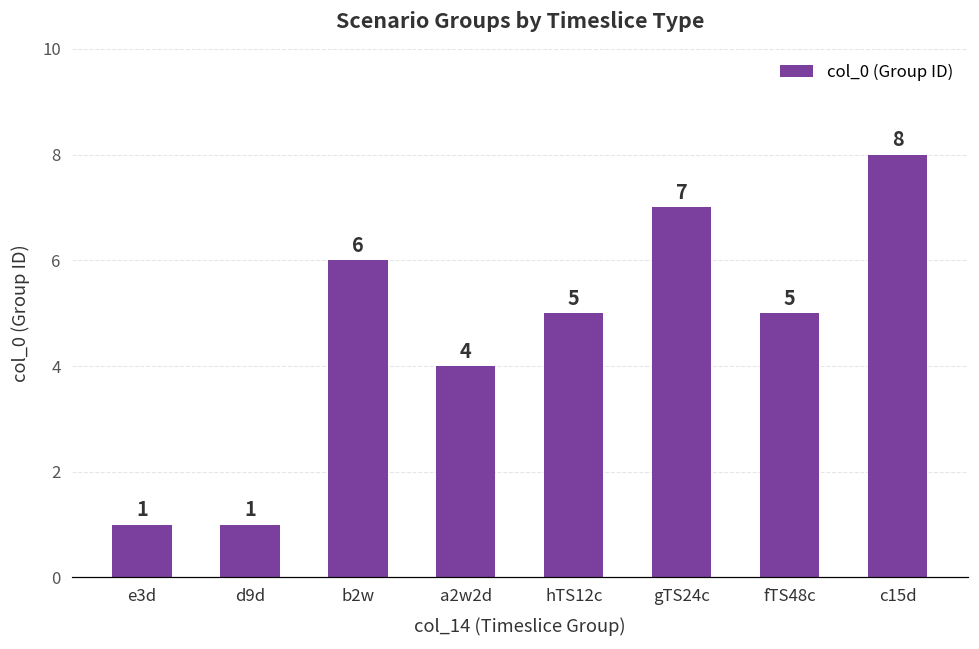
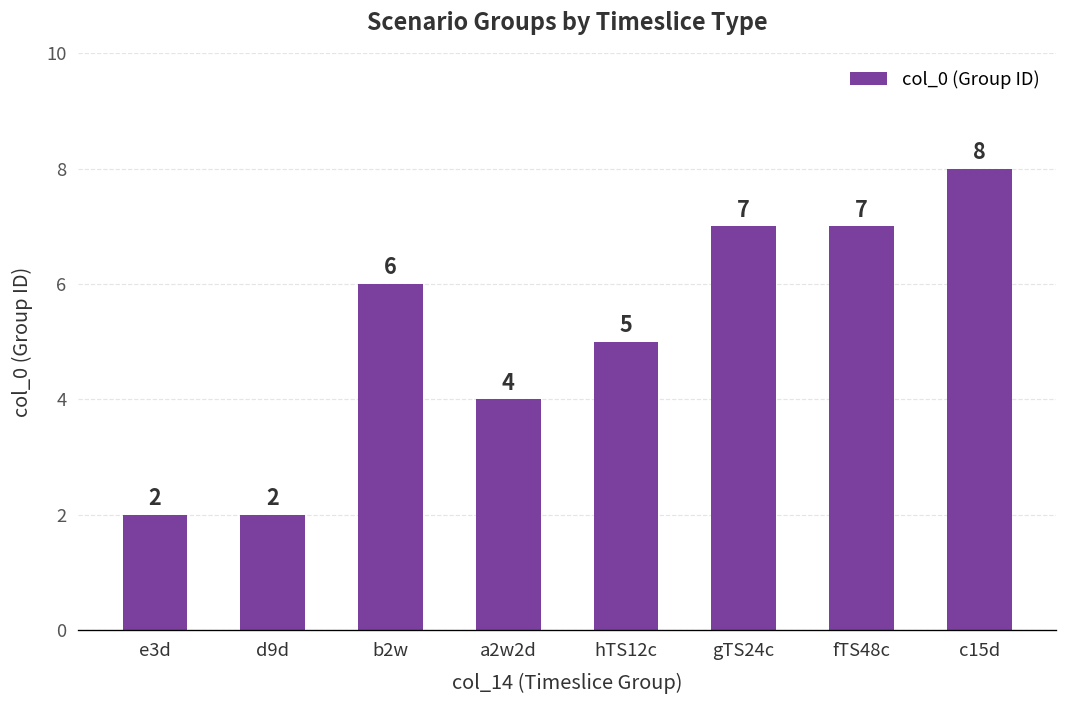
  {
-   "e3d": 1,
-   "d9d": 1,
+   "e3d": 2,
+   "d9d": 2,
    "b2w": 6,
    "a2w2d": 4,
    "hTS12c": 5,
    "gTS24c": 7,
-   "fTS48c": 5,
+   "fTS48c": 7,
    "c15d": 8
  }
